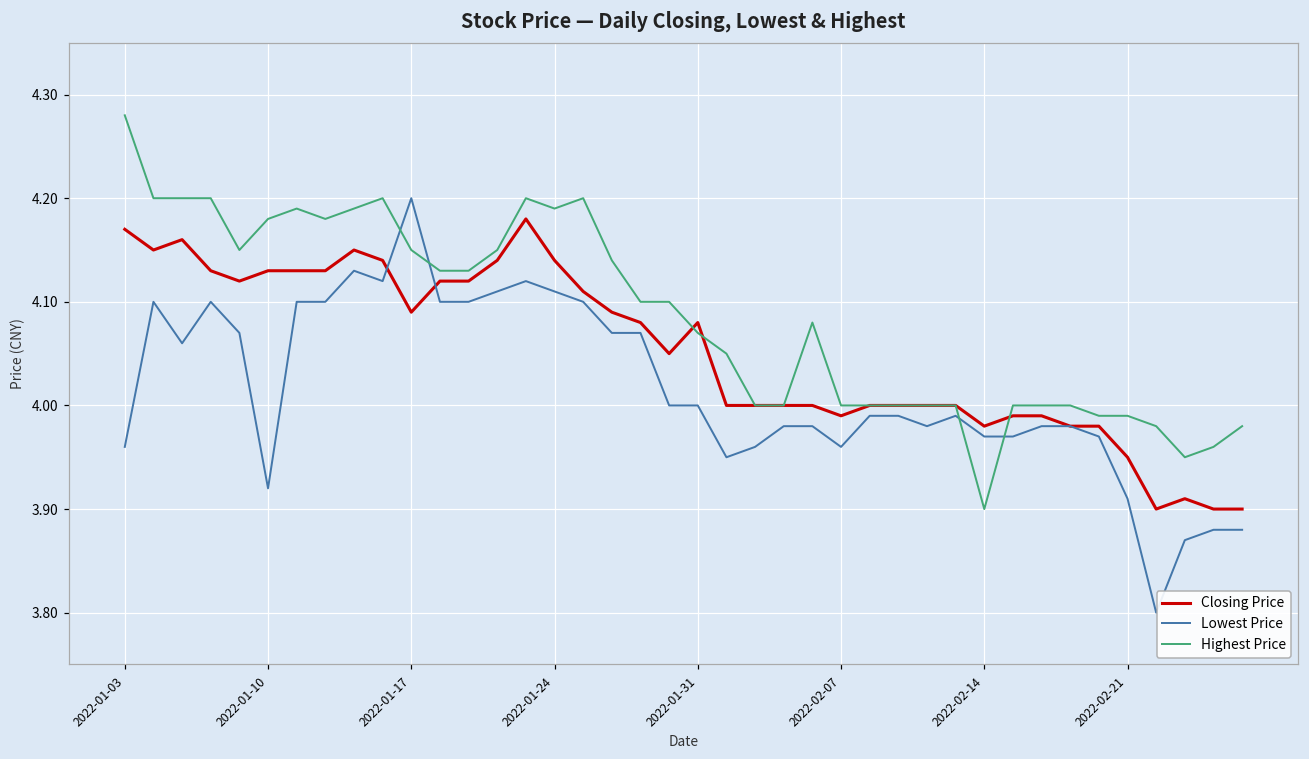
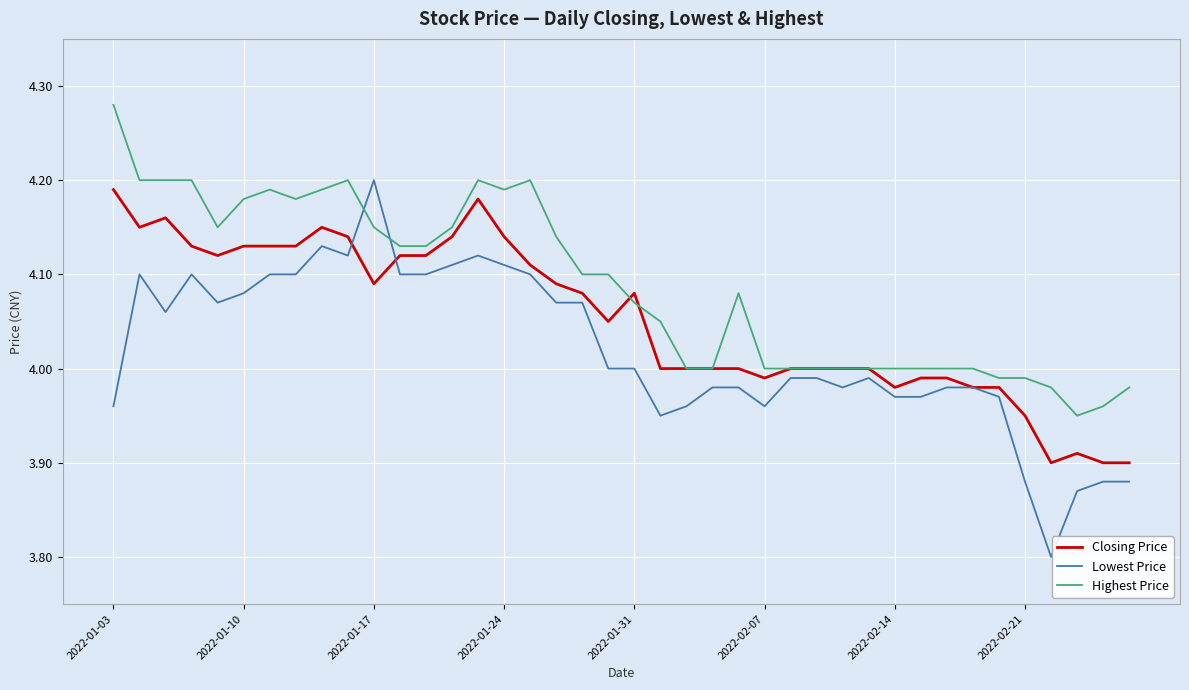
  {
    "Closing Price": {
-     "2022-01-03": 4.17,
+     "2022-01-03": 4.19,
      "2022-01-10": 4.13,
      "2022-01-17": 4.09,
      "2022-01-24": 4.14,
      "2022-01-31": 4.08,
      "2022-02-07": 3.99,
      "2022-02-14": 3.98,
      "2022-02-21": 3.95
    },
    "Lowest Price": {
      "2022-01-03": 3.96,
-     "2022-01-10": 3.92,
+     "2022-01-10": 4.08,
      "2022-01-17": 4.20,
      "2022-01-24": 4.11,
      "2022-01-31": 4.00,
      "2022-02-07": 3.96,
      "2022-02-14": 3.97,
-     "2022-02-21": 3.91
+     "2022-02-21": 3.88
    },
    "Highest Price": {
      "2022-01-03": 4.28,
      "2022-01-10": 4.18,
      "2022-01-17": 4.15,
      "2022-01-24": 4.19,
      "2022-01-31": 4.07,
      "2022-02-07": 4.0,
-     "2022-02-14": 3.9,
+     "2022-02-14": 4.0,
      "2022-02-21": 3.99
    }
  }
